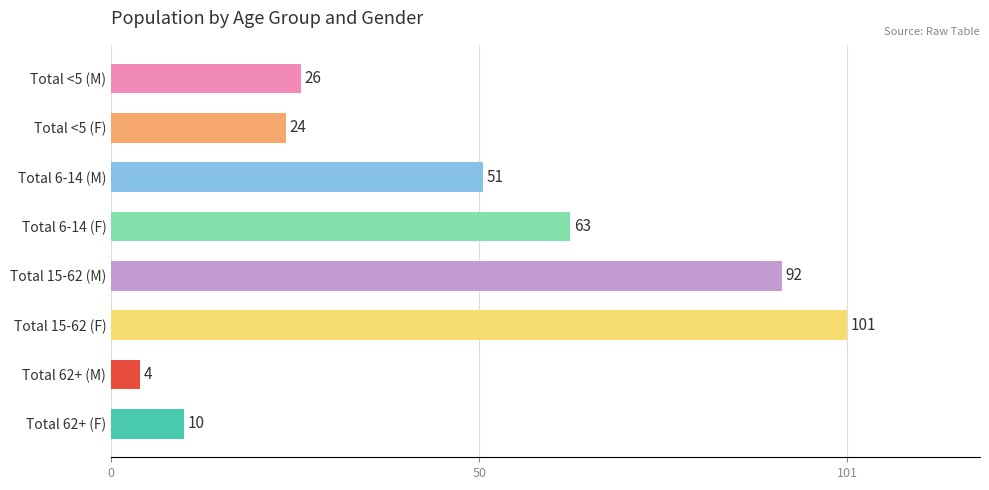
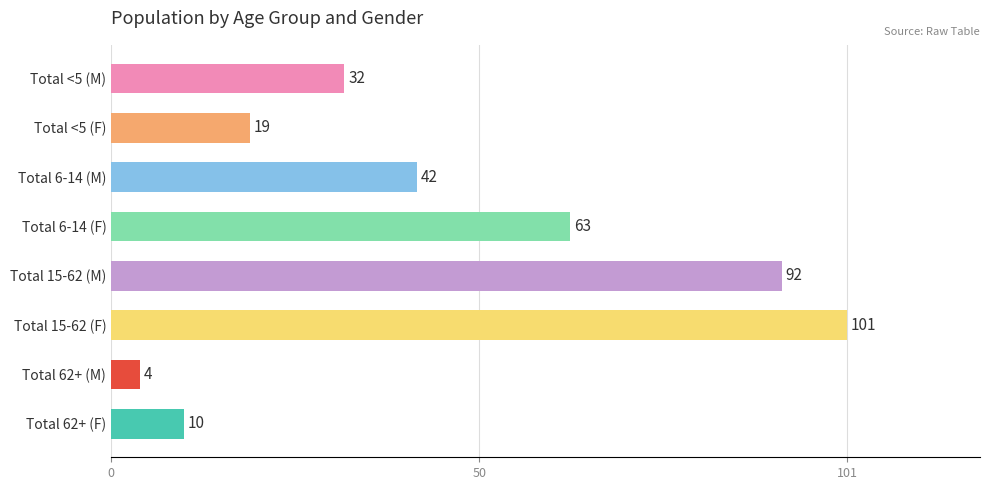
  {
-   "Total <5 (M)": 26,
-   "Total <5 (F)": 24,
-   "Total 6-14 (M)": 51,
+   "Total <5 (M)": 32,
+   "Total <5 (F)": 19,
+   "Total 6-14 (M)": 42,
    "Total 6-14 (F)": 63,
    "Total 15-62 (M)": 92,
    "Total 15-62 (F)": 101,
    "Total 62+ (M)": 4,
    "Total 62+ (F)": 10
  }
